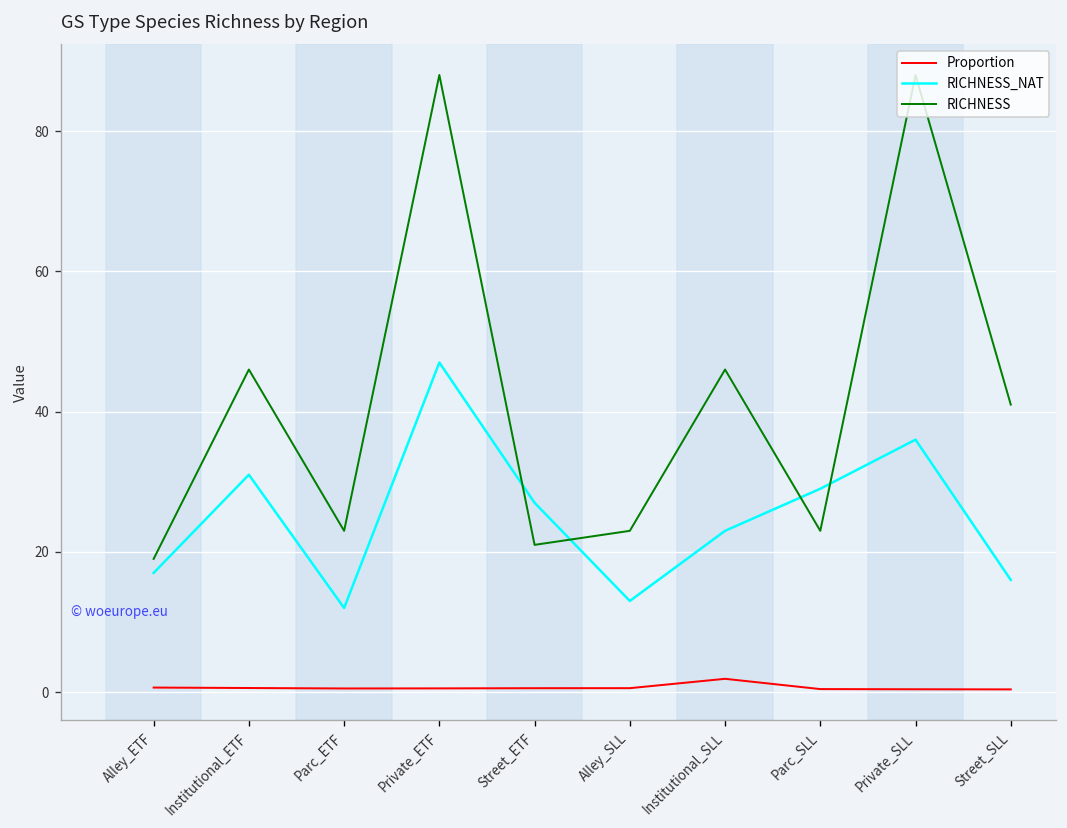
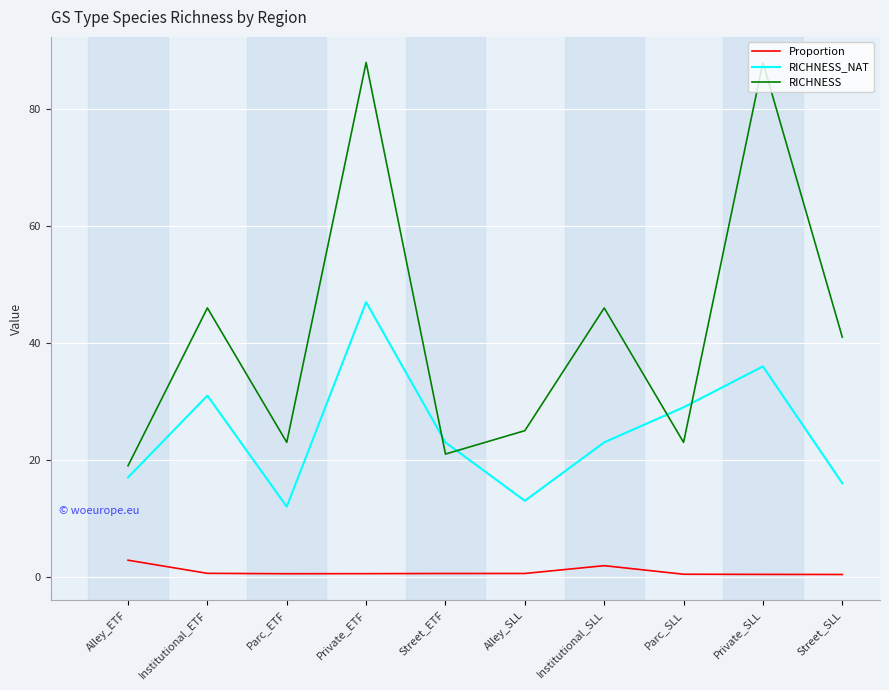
  {
    "Proportion": {
-     "Alley_ETF": 1,
+     "Alley_ETF": 3,
      "Institutional_ETF": 1,
      "Parc_ETF": 1,
      "Private_ETF": 1,
      "Street_ETF": 1,
      "Alley_SLL": 1,
      "Institutional_SLL": 2,
      "Parc_SLL": 0,
      "Private_SLL": 0,
      "Street_SLL": 0
    },
    "RICHNESS_NAT": {
      "Alley_ETF": 17,
      "Institutional_ETF": 31,
      "Parc_ETF": 12,
      "Private_ETF": 47,
-     "Street_ETF": 27,
+     "Street_ETF": 23,
      "Alley_SLL": 13,
      "Institutional_SLL": 23,
      "Parc_SLL": 29,
      "Private_SLL": 36,
      "Street_SLL": 16
    },
    "RICHNESS": {
      "Alley_ETF": 19,
      "Institutional_ETF": 46,
      "Parc_ETF": 23,
      "Private_ETF": 88,
      "Street_ETF": 21,
-     "Alley_SLL": 23,
+     "Alley_SLL": 25,
      "Institutional_SLL": 46,
      "Parc_SLL": 23,
      "Street_SLL": 41
    }
  }
